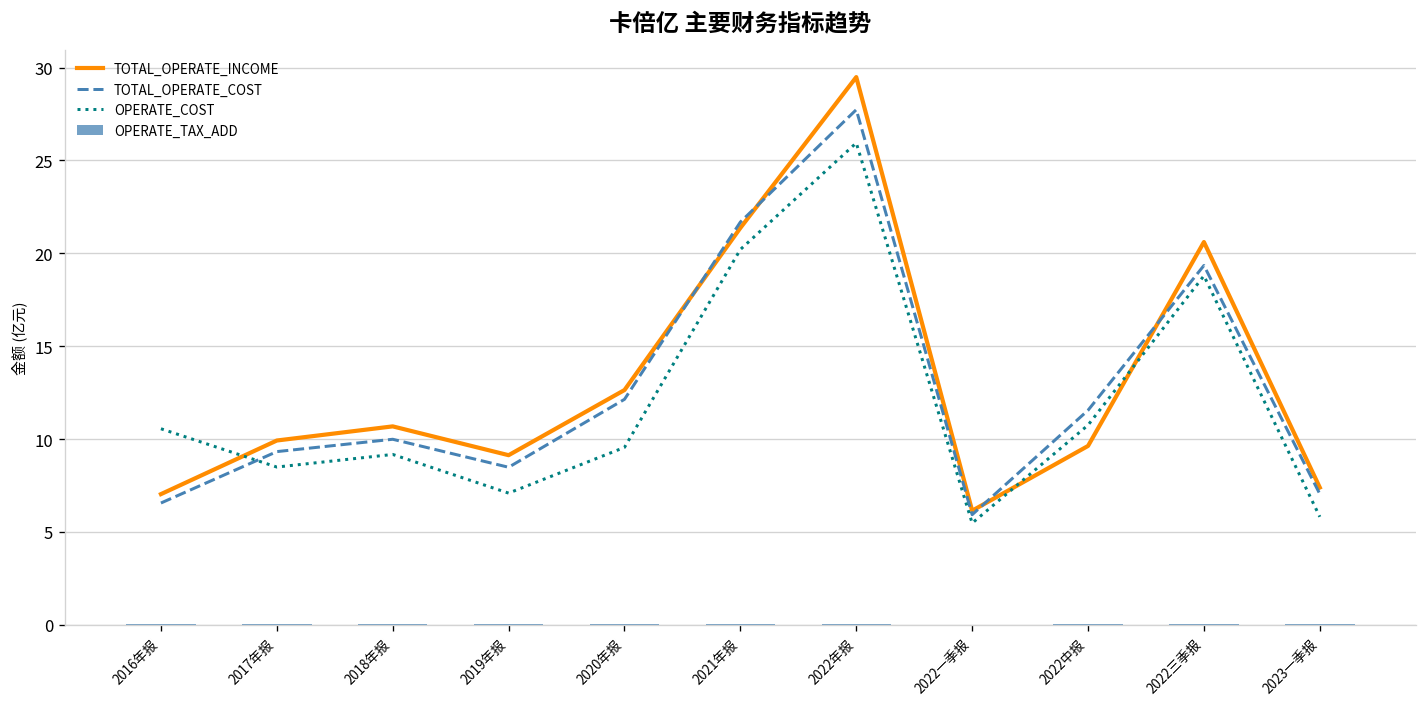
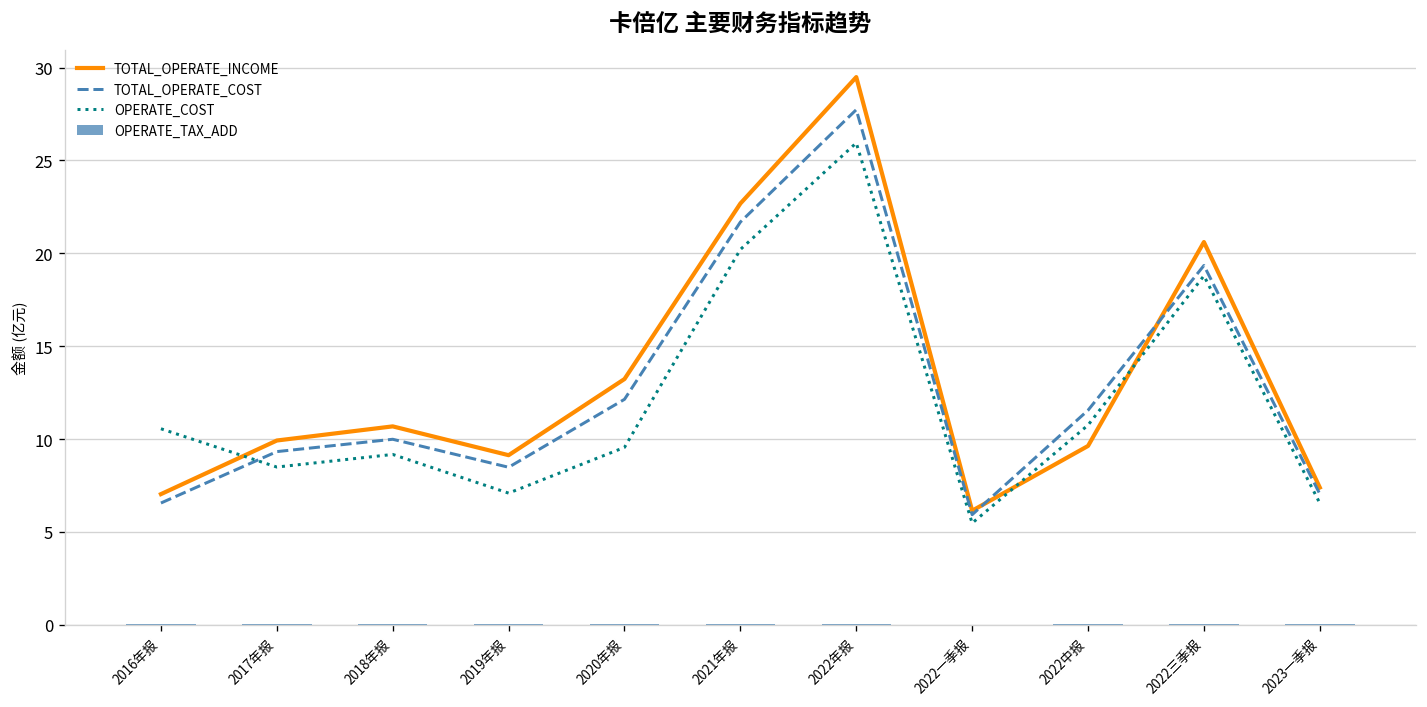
  {
    "TOTAL_OPERATE_INCOME": {
      "2016年报": 7.0,
      "2017年报": 9.9,
      "2018年报": 10.7,
      "2019年报": 9.1,
-     "2020年报": 12.6,
-     "2021年报": 21.4,
+     "2020年报": 13.2,
+     "2021年报": 22.7,
      "2022年报": 29.5,
      "2022一季报": 6.1,
      "2022中报": 9.6,
      "2022三季报": 20.6,
      "2023一季报": 7.4
    },
    "OPERATE_COST": {
      "2016年报": 10.6,
      "2017年报": 8.5,
      "2018年报": 9.2,
      "2019年报": 7.1,
      "2020年报": 9.6,
      "2021年报": 20.2,
      "2022年报": 25.9,
      "2022一季报": 5.5,
      "2022中报": 10.8,
      "2022三季报": 18.8,
-     "2023一季报": 5.8
+     "2023一季报": 6.5
    }
  }
